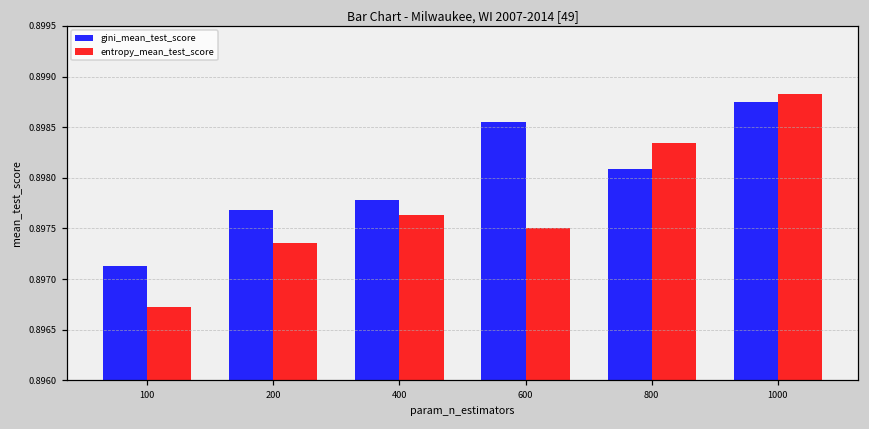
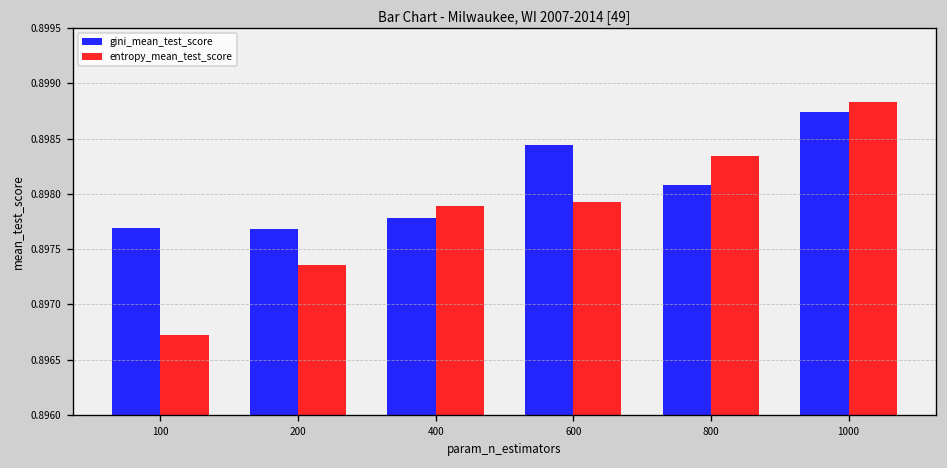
  {
    "gini_mean_test_score": {
-     "100": 0.8971,
+     "100": 0.8977,
      "200": 0.8977,
      "400": 0.8978,
-     "600": 0.8986,
+     "600": 0.8984,
      "800": 0.8981,
      "1000": 0.8987
    },
    "entropy_mean_test_score": {
      "100": 0.8967,
      "200": 0.8974,
-     "400": 0.8976,
-     "600": 0.8975,
+     "400": 0.8979,
+     "600": 0.8979,
      "800": 0.8983,
      "1000": 0.8988
    }
  }
